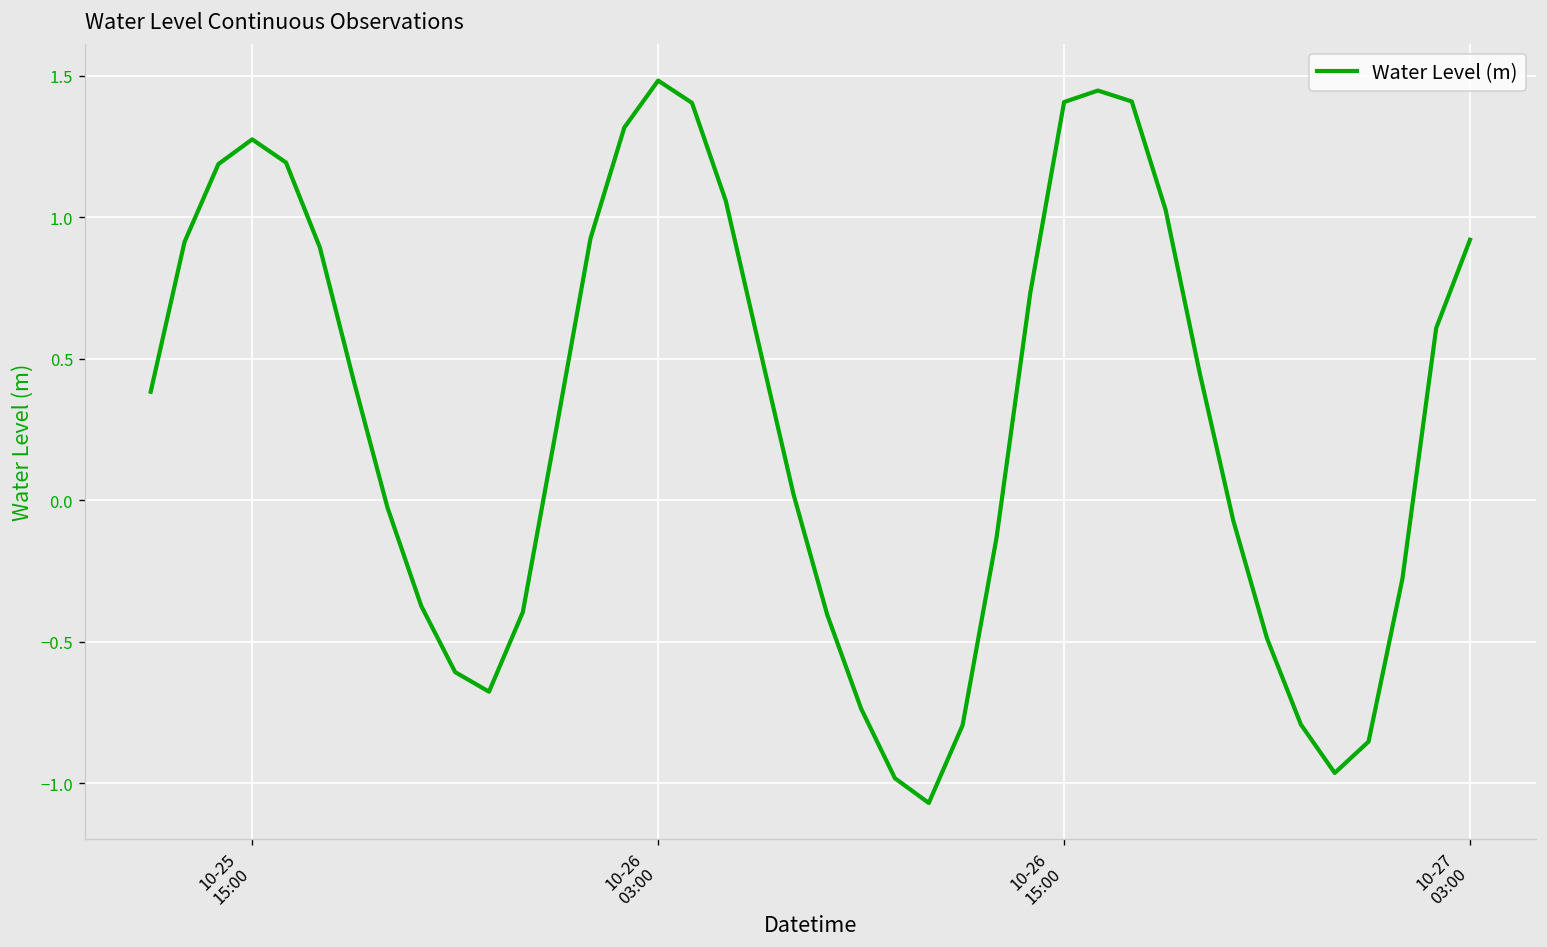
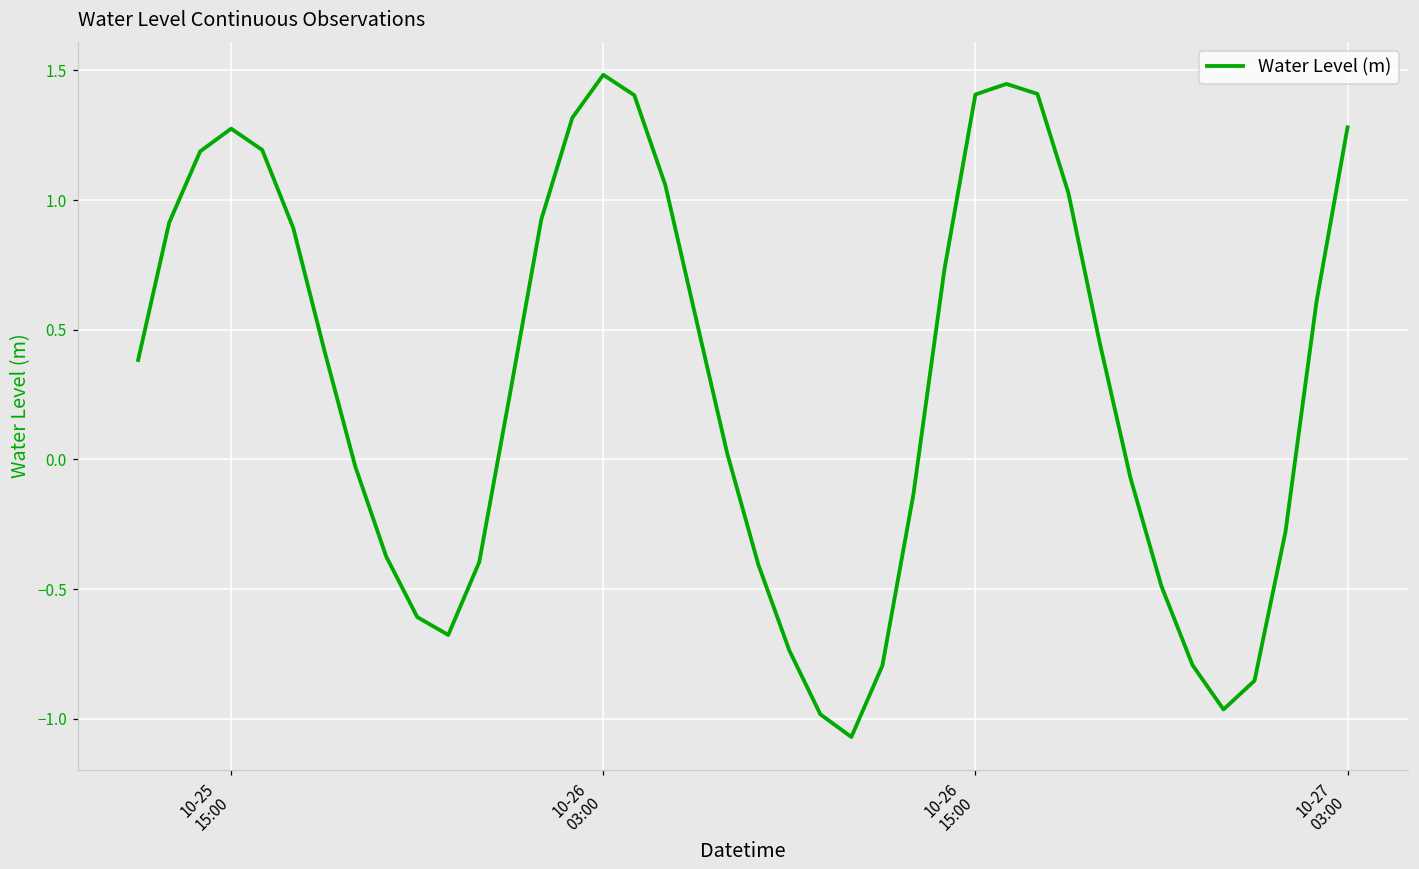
  {
    "10-25 15:00": 1.28,
    "10-26 03:00": 1.48,
    "10-26 15:00": 1.41,
-   "10-27 03:00": 0.92
+   "10-27 03:00": 1.28
  }
